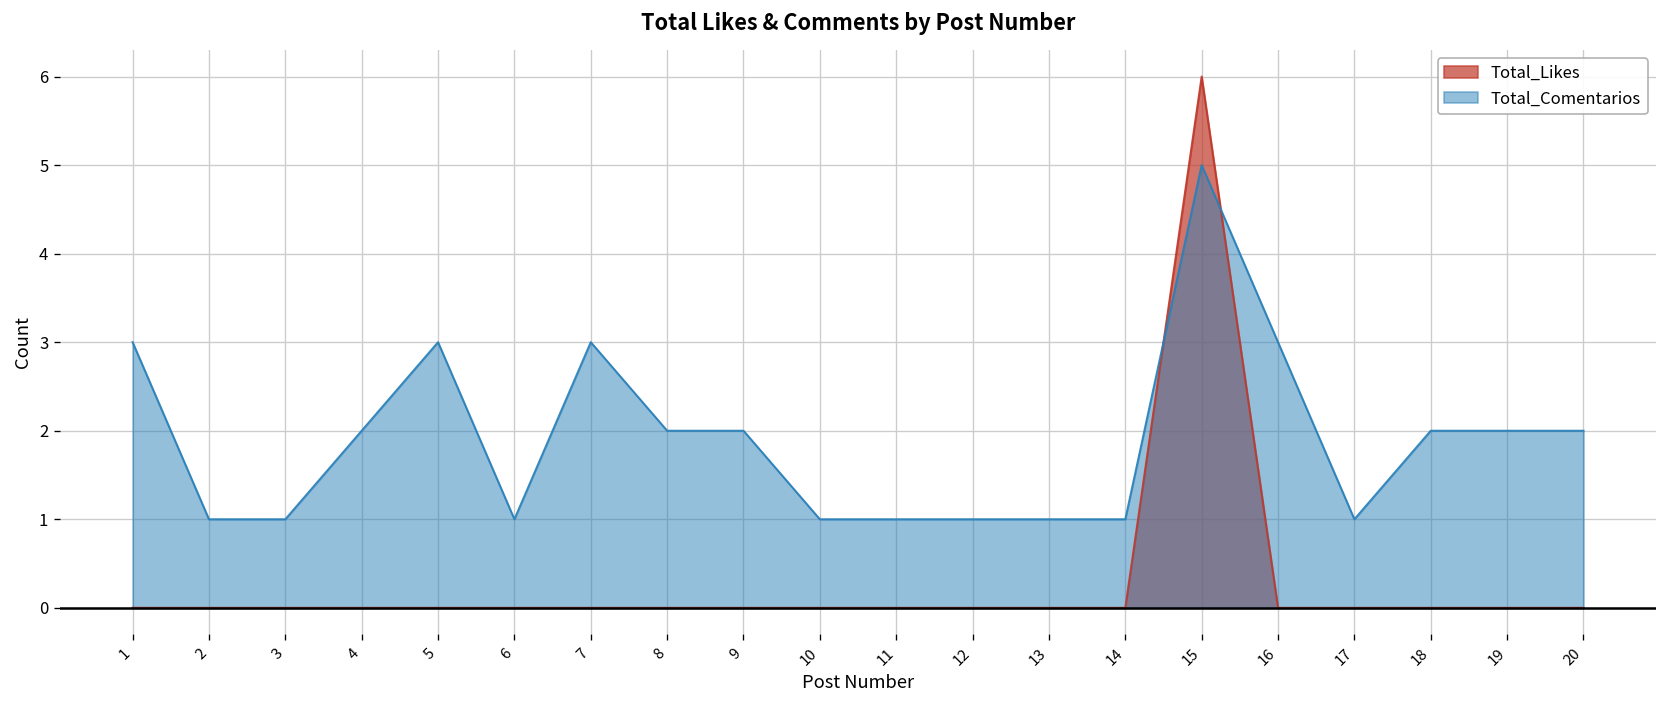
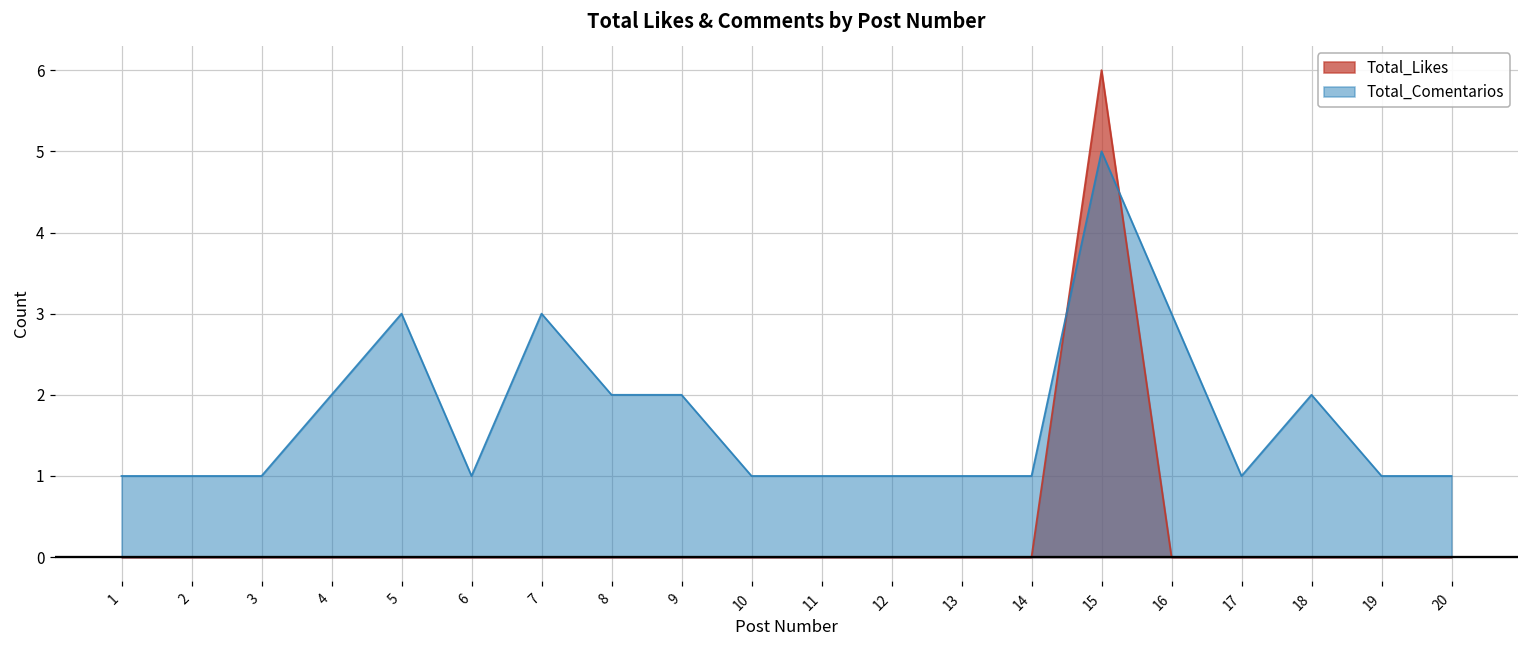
  {
    "Total_Likes": {
      "1": 0,
      "2": 0,
      "3": 0,
      "4": 0,
      "5": 0,
      "6": 0,
      "7": 0,
      "8": 0,
      "9": 0,
      "10": 0,
      "11": 0,
      "12": 0,
      "13": 0,
      "14": 0,
      "15": 6,
      "16": 0,
      "17": 0,
      "18": 0,
      "19": 0,
      "20": 0
    },
    "Total_Comentarios": {
-     "1": 3,
+     "1": 1,
      "2": 1,
      "3": 1,
      "4": 2,
      "5": 3,
      "6": 1,
      "7": 3,
      "8": 2,
      "9": 2,
      "10": 1,
      "11": 1,
      "12": 1,
      "13": 1,
      "14": 1,
      "15": 5,
      "16": 3,
      "17": 1,
      "18": 2,
-     "19": 2,
-     "20": 2
+     "19": 1,
+     "20": 1
    }
  }
